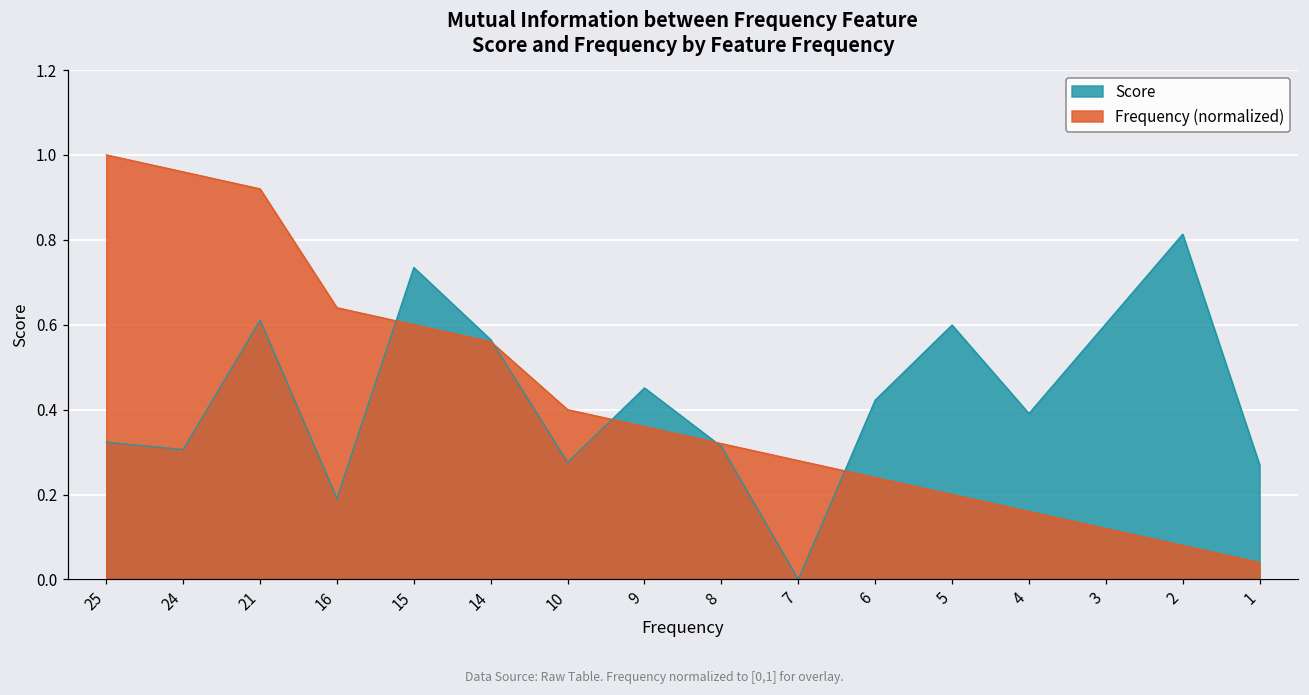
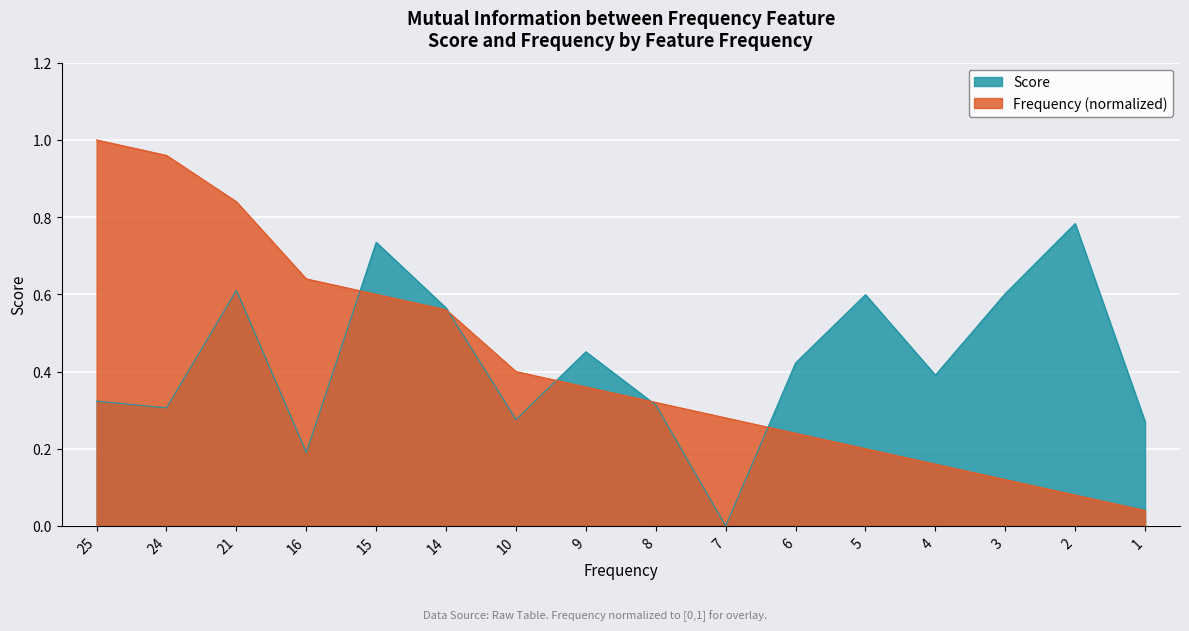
  {
    "Score": {
      "25": 0.32,
      "24": 0.31,
      "21": 0.61,
      "16": 0.19,
      "15": 0.73,
      "10": 0.28,
      "9": 0.45,
      "8": 0.31,
      "7": 0.00,
      "6": 0.42,
      "5": 0.60,
      "4": 0.39,
      "3": 0.60,
-     "2": 0.81,
+     "2": 0.78,
      "1": 0.27
    },
    "Frequency (normalized)": {
      "25": 1.00,
      "24": 0.96,
-     "21": 0.92,
+     "21": 0.84,
      "16": 0.64,
      "15": 0.60,
      "10": 0.40,
      "9": 0.36,
      "8": 0.32,
      "7": 0.28,
      "6": 0.24,
      "5": 0.20,
      "4": 0.16,
      "3": 0.12,
      "2": 0.08,
      "1": 0.04
    }
  }
